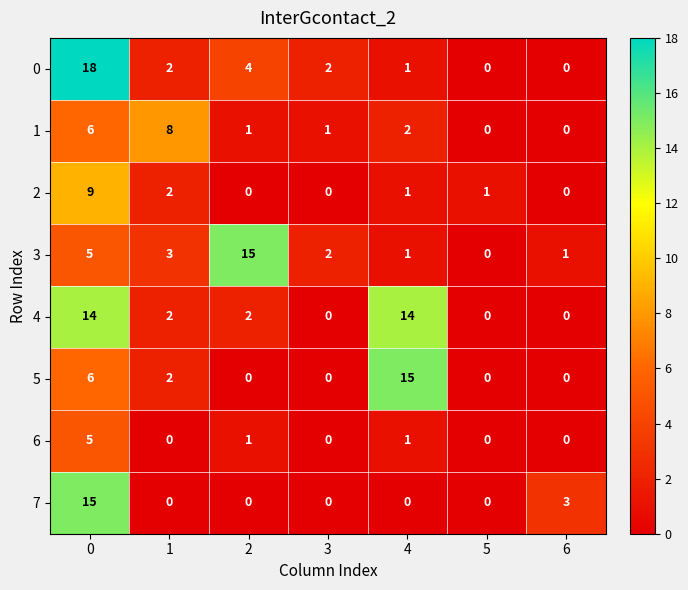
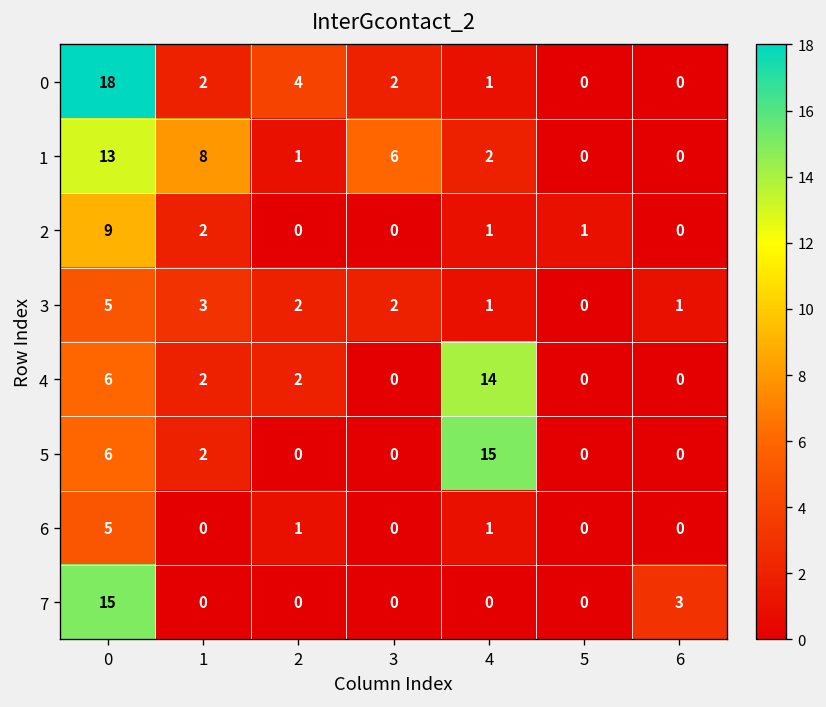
  {
    "0": {
      "0": 18,
      "1": 2,
      "2": 4,
      "3": 2,
      "4": 1,
      "5": 0,
      "6": 0
    },
    "1": {
-     "0": 6,
+     "0": 13,
      "1": 8,
      "2": 1,
-     "3": 1,
+     "3": 6,
      "4": 2,
      "5": 0,
      "6": 0
    },
    "2": {
      "0": 9,
      "1": 2,
      "2": 0,
      "3": 0,
      "4": 1,
      "5": 1,
      "6": 0
    },
    "3": {
      "0": 5,
      "1": 3,
-     "2": 15,
+     "2": 2,
      "3": 2,
      "4": 1,
      "5": 0,
      "6": 1
    },
    "4": {
-     "0": 14,
+     "0": 6,
      "1": 2,
      "2": 2,
      "3": 0,
      "4": 14,
      "5": 0,
      "6": 0
    },
    "5": {
      "0": 6,
      "1": 2,
      "2": 0,
      "3": 0,
      "4": 15,
      "5": 0,
      "6": 0
    },
    "6": {
      "0": 5,
      "1": 0,
      "2": 1,
      "3": 0,
      "4": 1,
      "5": 0,
      "6": 0
    },
    "7": {
      "0": 15,
      "1": 0,
      "2": 0,
      "3": 0,
      "4": 0,
      "5": 0,
      "6": 3
    }
  }
